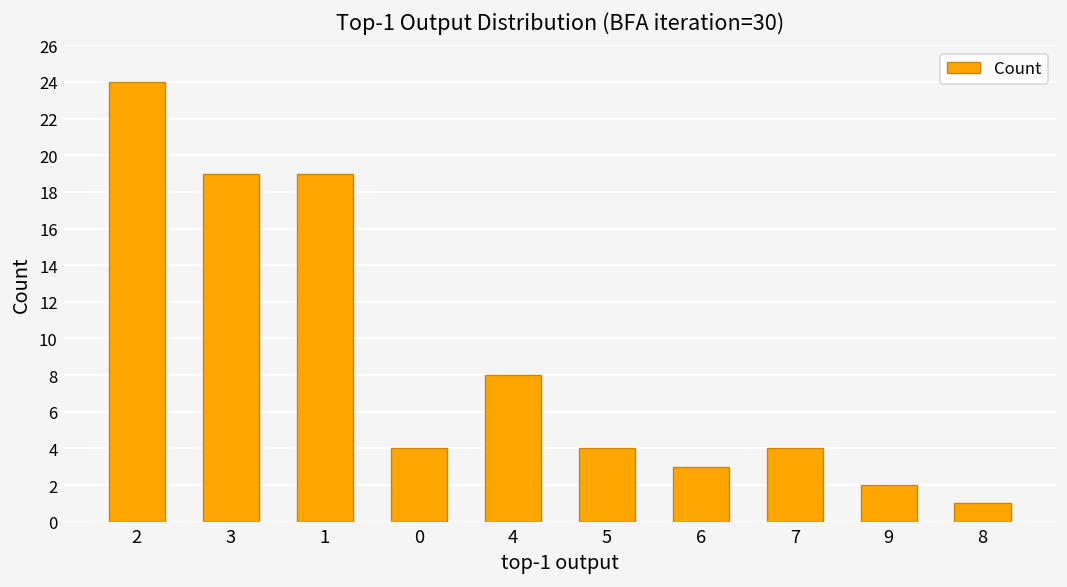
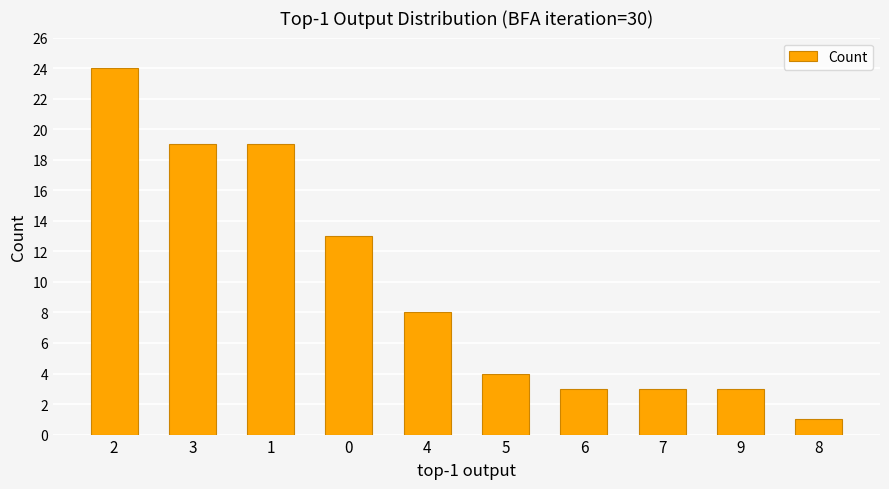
  {
    "2": 24,
    "3": 19,
    "1": 19,
-   "0": 4,
+   "0": 13,
    "4": 8,
    "5": 4,
    "6": 3,
-   "7": 4,
-   "9": 2,
+   "7": 3,
+   "9": 3,
    "8": 1
  }
